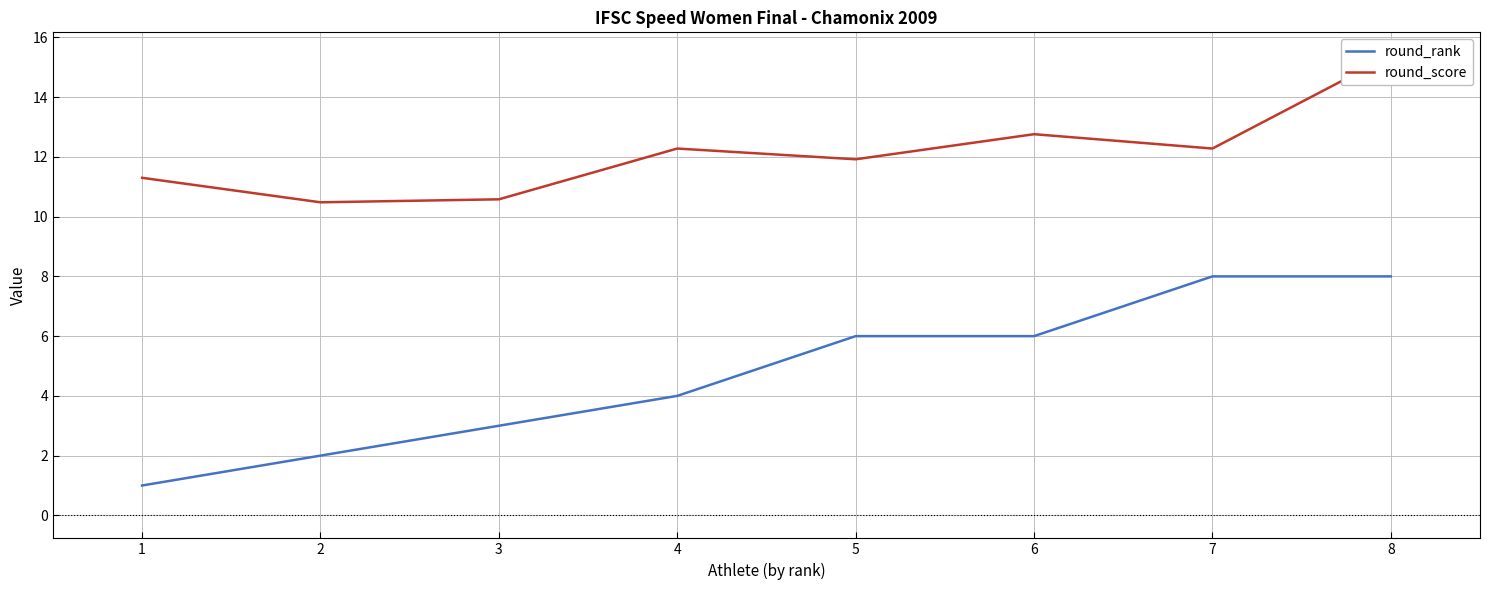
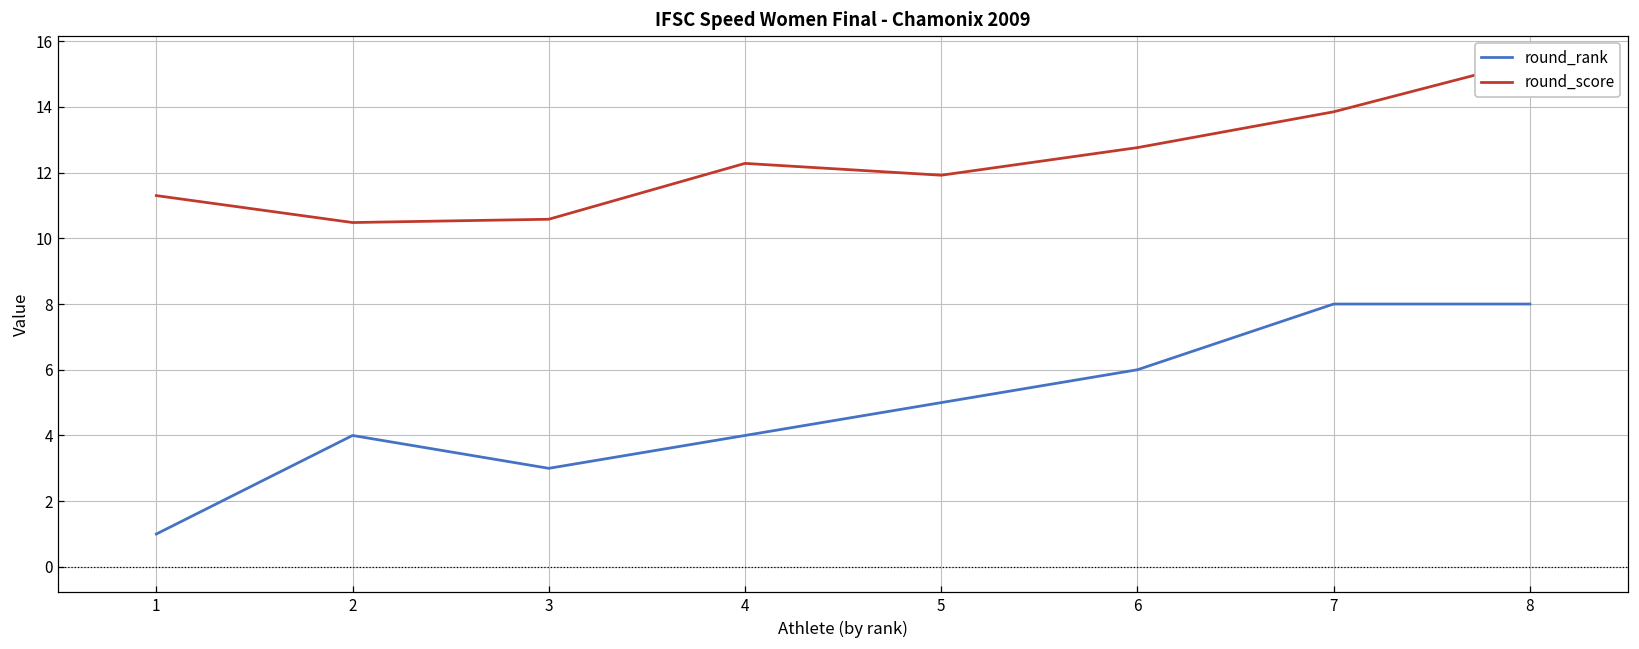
  {
    "round_rank": {
      "1": 1,
-     "2": 2,
+     "2": 4,
      "3": 3,
      "4": 4,
-     "5": 6,
+     "5": 5,
      "6": 6,
      "7": 8,
      "8": 8
    },
    "round_score": {
      "1": 11.3,
      "2": 10.5,
      "3": 10.6,
      "4": 12.3,
      "5": 11.9,
      "6": 12.8,
-     "7": 12.3
+     "7": 13.9
    }
  }
